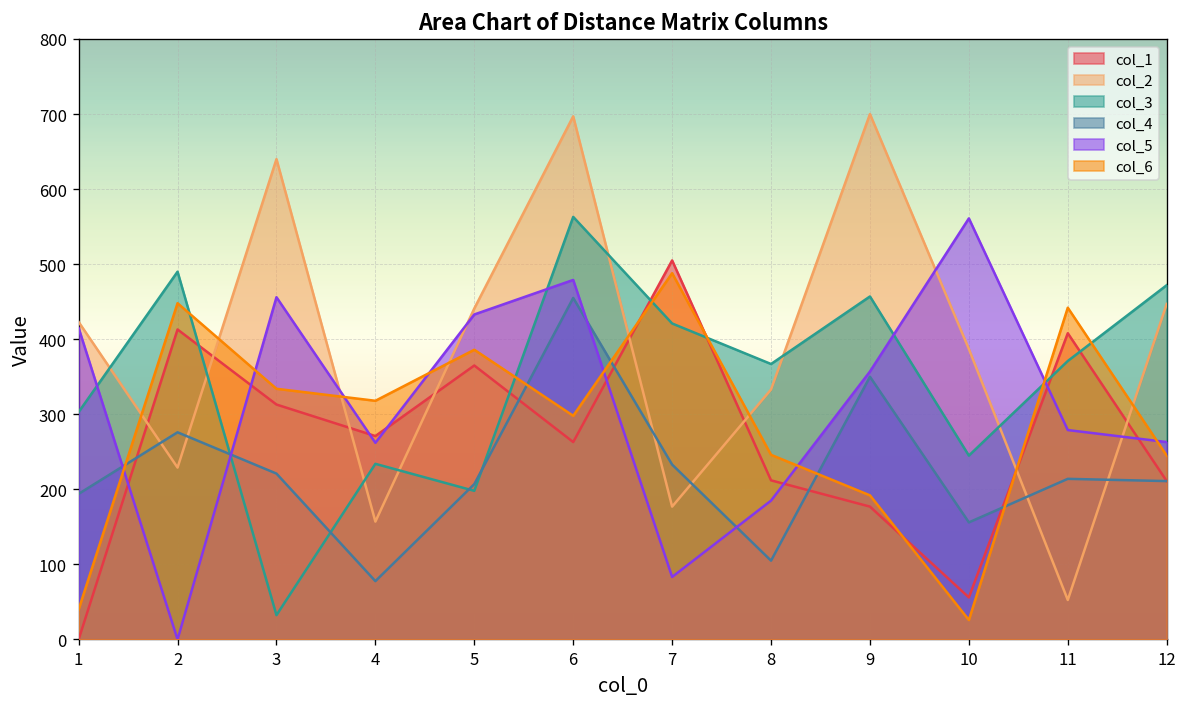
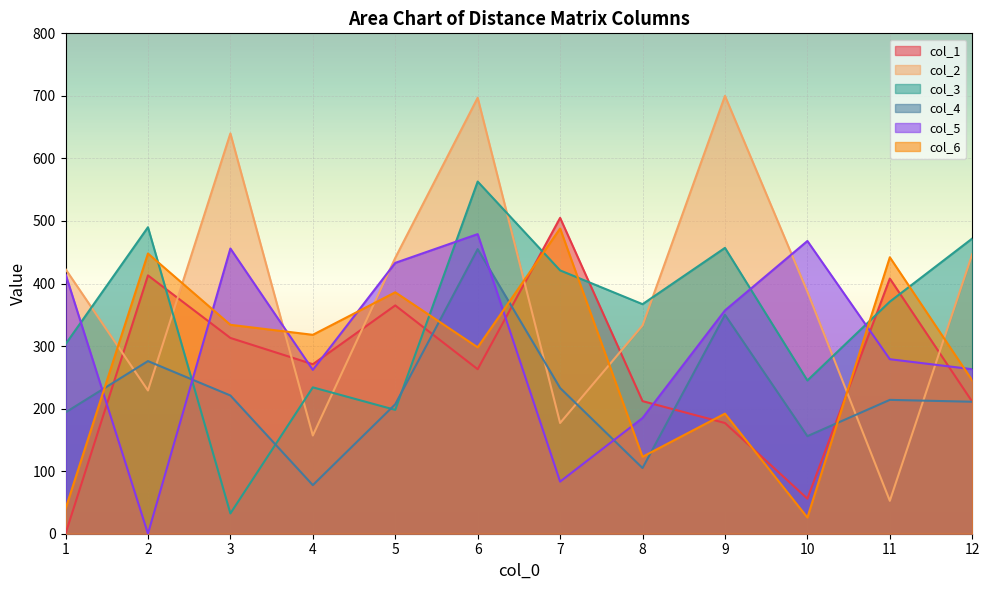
  {
    "col_1": {
      "1": 0,
      "2": 410,
      "3": 310,
      "4": 270,
      "5": 370,
      "6": 260,
      "7": 510,
      "8": 210,
      "9": 180,
      "10": 60,
      "11": 410
    },
    "col_2": {
      "1": 420,
      "2": 230,
      "3": 640,
      "4": 160,
      "5": 440,
      "6": 700,
      "7": 180,
      "8": 330,
      "9": 700,
      "10": 390,
      "11": 50,
      "12": 450
    },
    "col_5": {
      "1": 420,
      "2": 0,
      "3": 460,
      "4": 260,
      "5": 430,
      "6": 480,
      "7": 80,
      "8": 190,
      "9": 360,
-     "10": 560,
+     "10": 470,
      "11": 280,
      "12": 260
    },
    "col_6": {
      "1": 40,
      "2": 450,
      "3": 330,
      "4": 320,
      "5": 390,
      "6": 300,
      "7": 490,
-     "8": 250,
+     "8": 120,
      "9": 190,
      "10": 30,
      "11": 440,
      "12": 250
    }
  }
